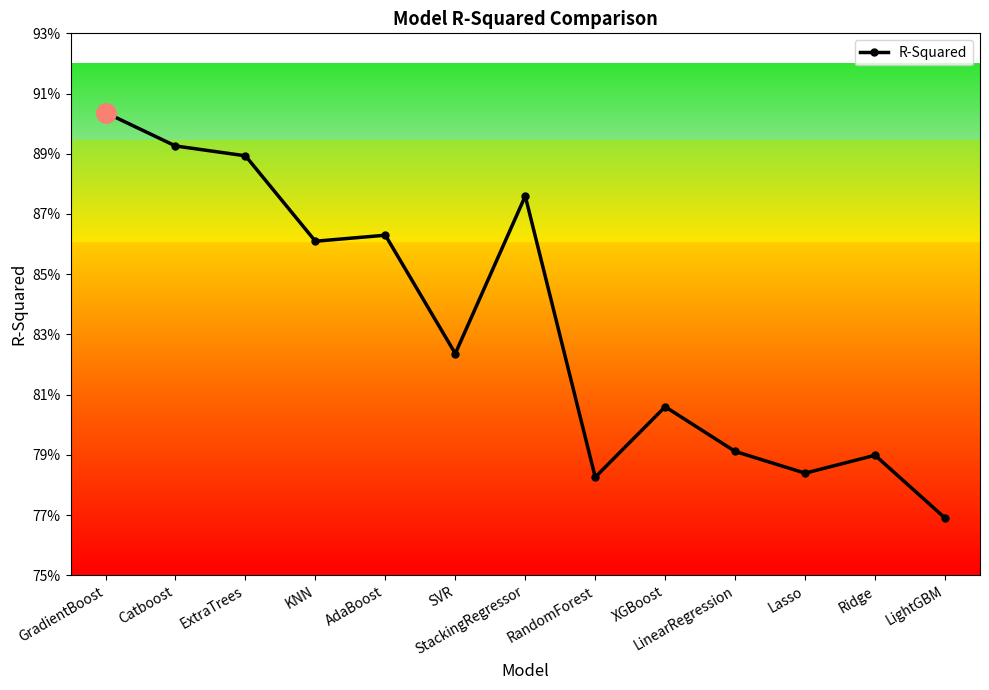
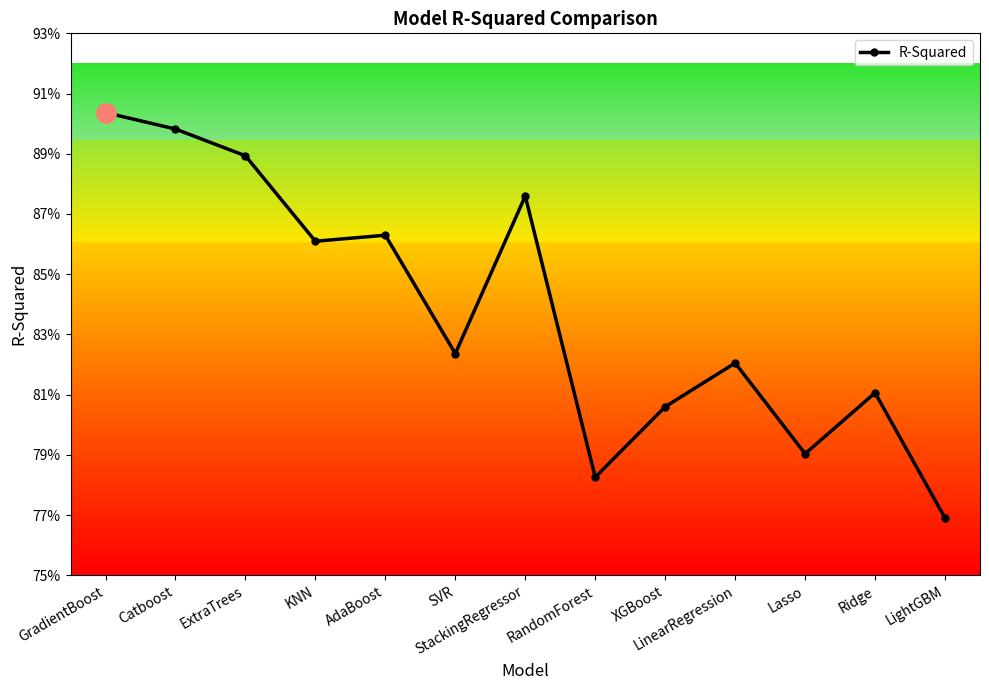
  {
    "R-Squared": {
-     "Catboost": "89.3%",
+     "Catboost": "89.8%",
      "ExtraTrees": "88.9%",
      "KNN": "86.1%",
      "AdaBoost": "86.3%",
      "SVR": "82.4%",
      "StackingRegressor": "87.6%",
      "RandomForest": "78.3%",
      "XGBoost": "80.6%",
-     "LinearRegression": "79.1%",
-     "Lasso": "78.4%",
-     "Ridge": "79.0%",
+     "LinearRegression": "82.1%",
+     "Lasso": "79.0%",
+     "Ridge": "81.1%",
      "LightGBM": "76.9%"
    }
  }
